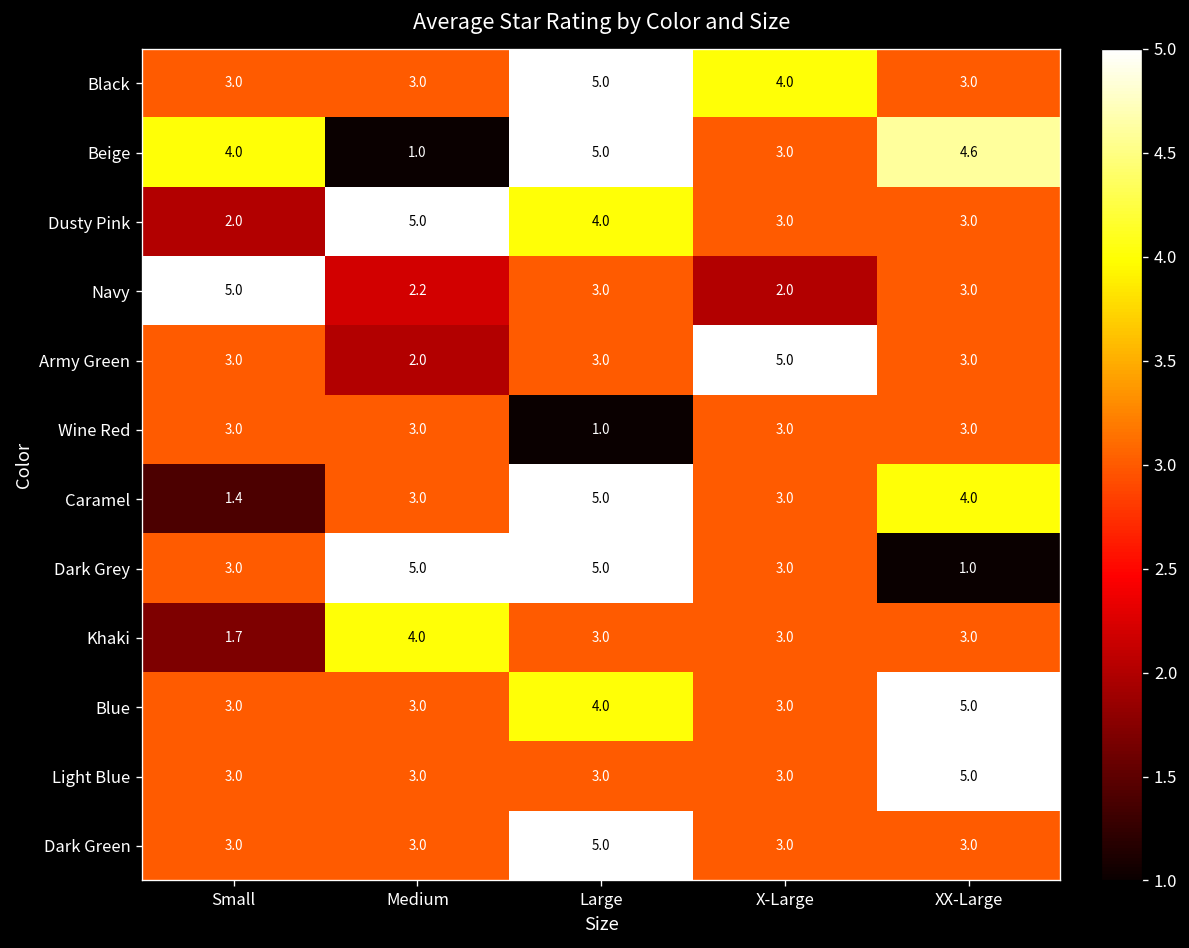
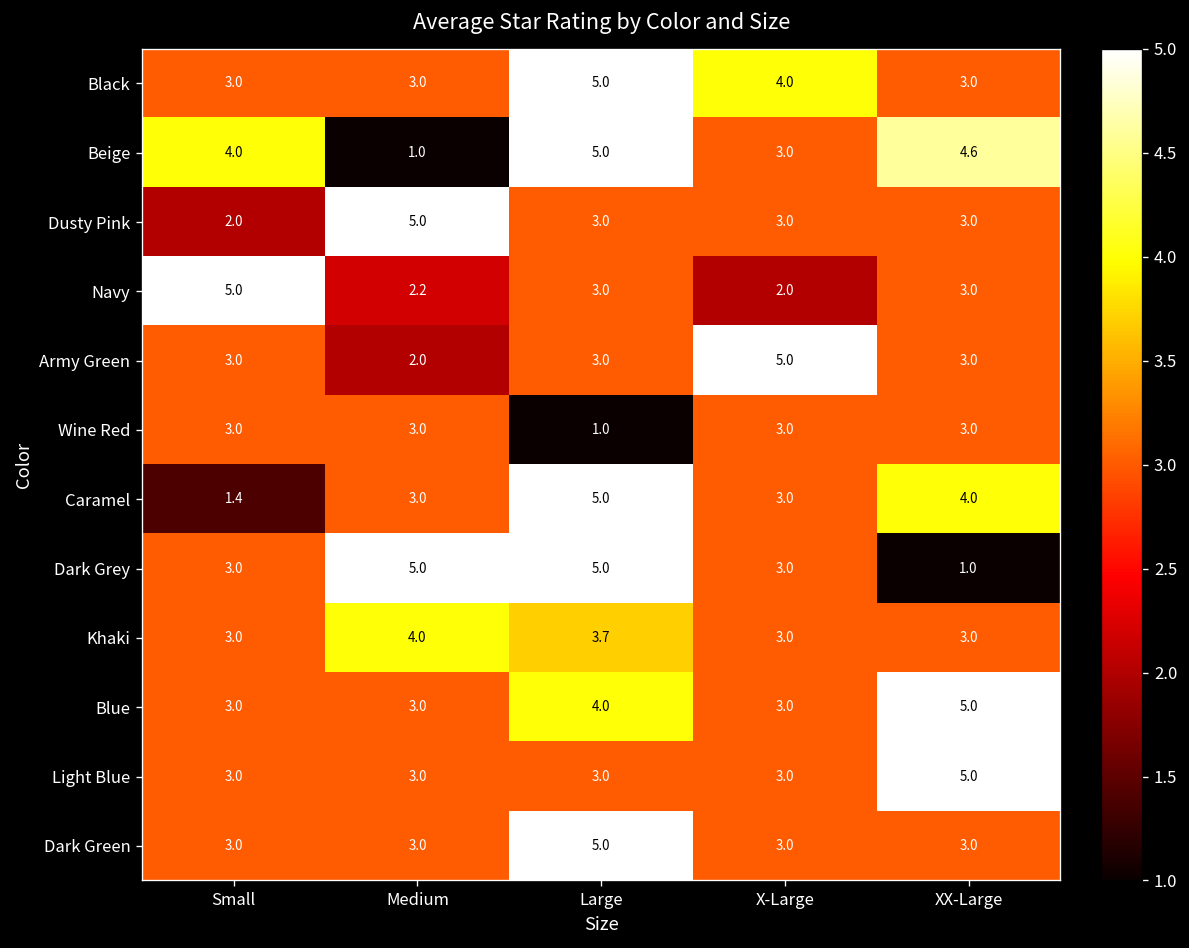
  {
    "Black": {
      "Small": 3.0,
      "Medium": 3.0,
      "Large": 5.0,
      "X-Large": 4.0,
      "XX-Large": 3.0
    },
    "Beige": {
      "Small": 4.0,
      "Medium": 1.0,
      "Large": 5.0,
      "X-Large": 3.0,
      "XX-Large": 4.6
    },
    "Dusty Pink": {
      "Small": 2.0,
      "Medium": 5.0,
-     "Large": 4.0,
+     "Large": 3.0,
      "X-Large": 3.0,
      "XX-Large": 3.0
    },
    "Navy": {
      "Small": 5.0,
      "Medium": 2.2,
      "Large": 3.0,
      "X-Large": 2.0,
      "XX-Large": 3.0
    },
    "Army Green": {
      "Small": 3.0,
      "Medium": 2.0,
      "Large": 3.0,
      "X-Large": 5.0,
      "XX-Large": 3.0
    },
    "Wine Red": {
      "Small": 3.0,
      "Medium": 3.0,
      "Large": 1.0,
      "X-Large": 3.0,
      "XX-Large": 3.0
    },
    "Caramel": {
      "Small": 1.4,
      "Medium": 3.0,
      "Large": 5.0,
      "X-Large": 3.0,
      "XX-Large": 4.0
    },
    "Dark Grey": {
      "Small": 3.0,
      "Medium": 5.0,
      "Large": 5.0,
      "X-Large": 3.0,
      "XX-Large": 1.0
    },
    "Khaki": {
-     "Small": 1.7,
+     "Small": 3.0,
      "Medium": 4.0,
-     "Large": 3.0,
+     "Large": 3.7,
      "X-Large": 3.0,
      "XX-Large": 3.0
    },
    "Blue": {
      "Small": 3.0,
      "Medium": 3.0,
      "Large": 4.0,
      "X-Large": 3.0,
      "XX-Large": 5.0
    },
    "Light Blue": {
      "Small": 3.0,
      "Medium": 3.0,
      "Large": 3.0,
      "X-Large": 3.0,
      "XX-Large": 5.0
    },
    "Dark Green": {
      "Small": 3.0,
      "Medium": 3.0,
      "Large": 5.0,
      "X-Large": 3.0,
      "XX-Large": 3.0
    }
  }
